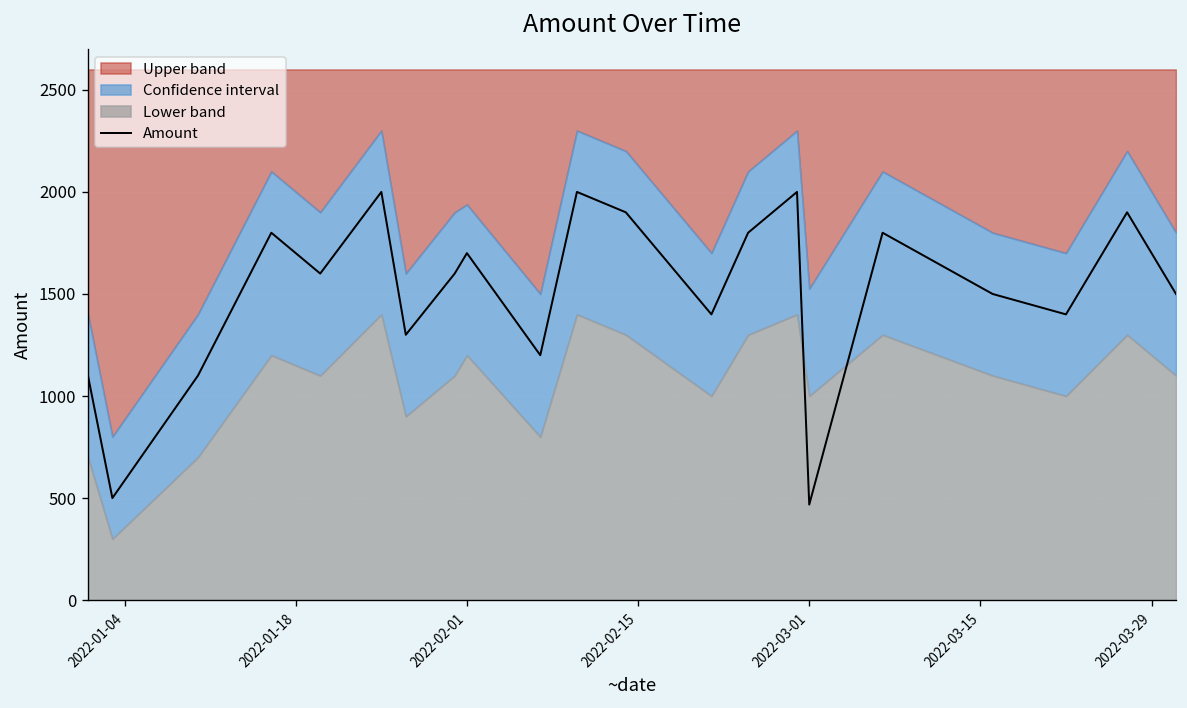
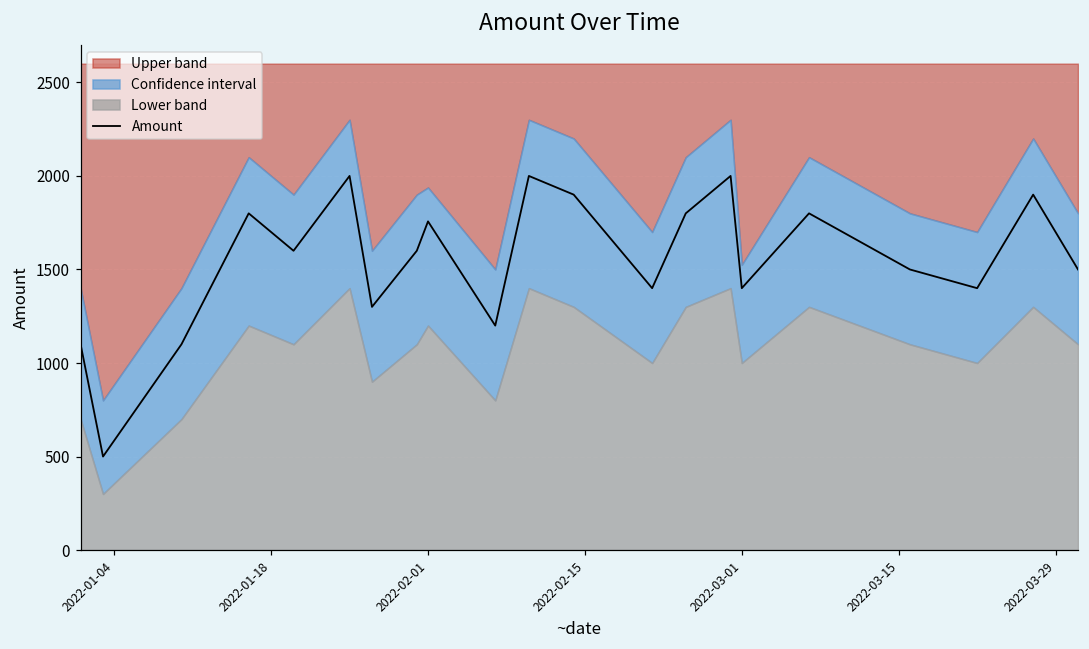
  {
    "Amount": {
-     "2022-02-01": 1700,
-     "2022-03-01": 470
+     "2022-02-01": 1760,
+     "2022-03-01": 1400
    },
    "Upper band": {
      "2022-02-01": 660,
      "2022-03-01": 1080
    },
    "Lower band": {
      "2022-02-01": 1200,
      "2022-03-01": 1000
    }
  }
